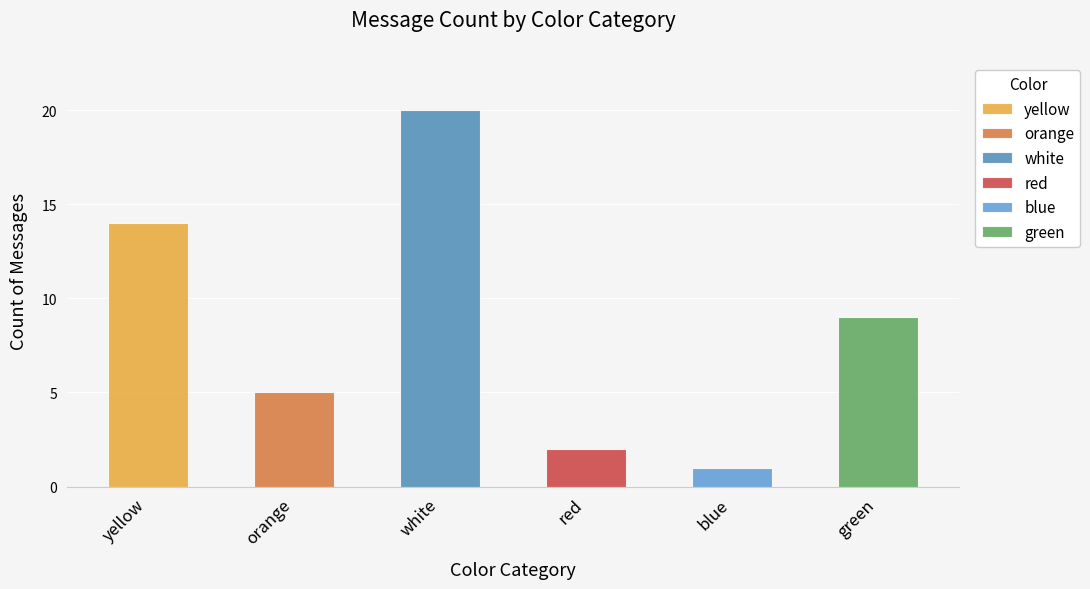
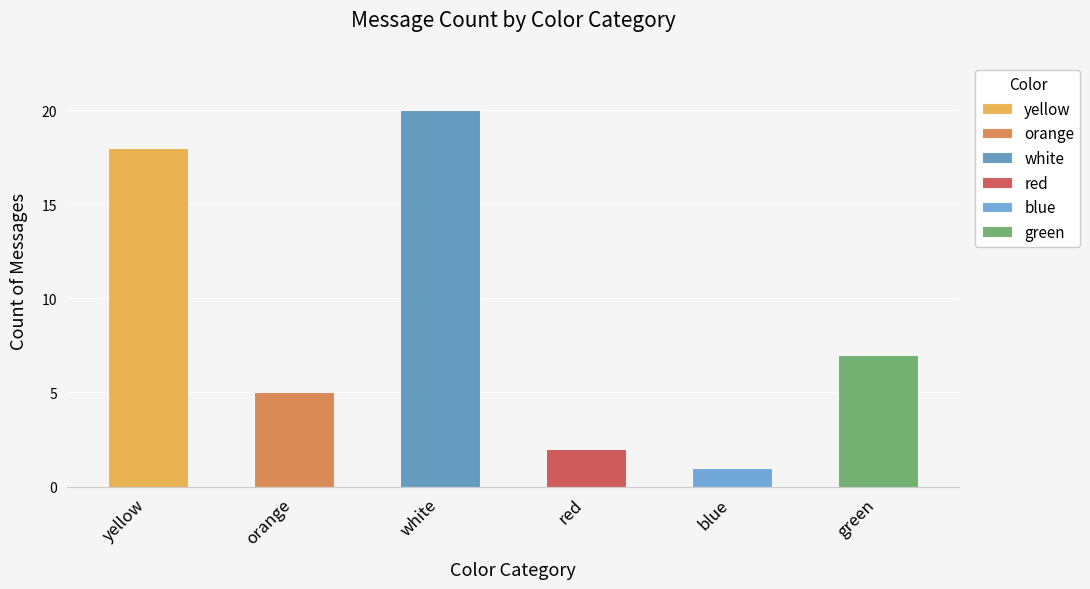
  {
-   "yellow": 14,
+   "yellow": 18,
    "orange": 5,
    "white": 20,
    "red": 2,
    "blue": 1,
-   "green": 9
+   "green": 7
  }
